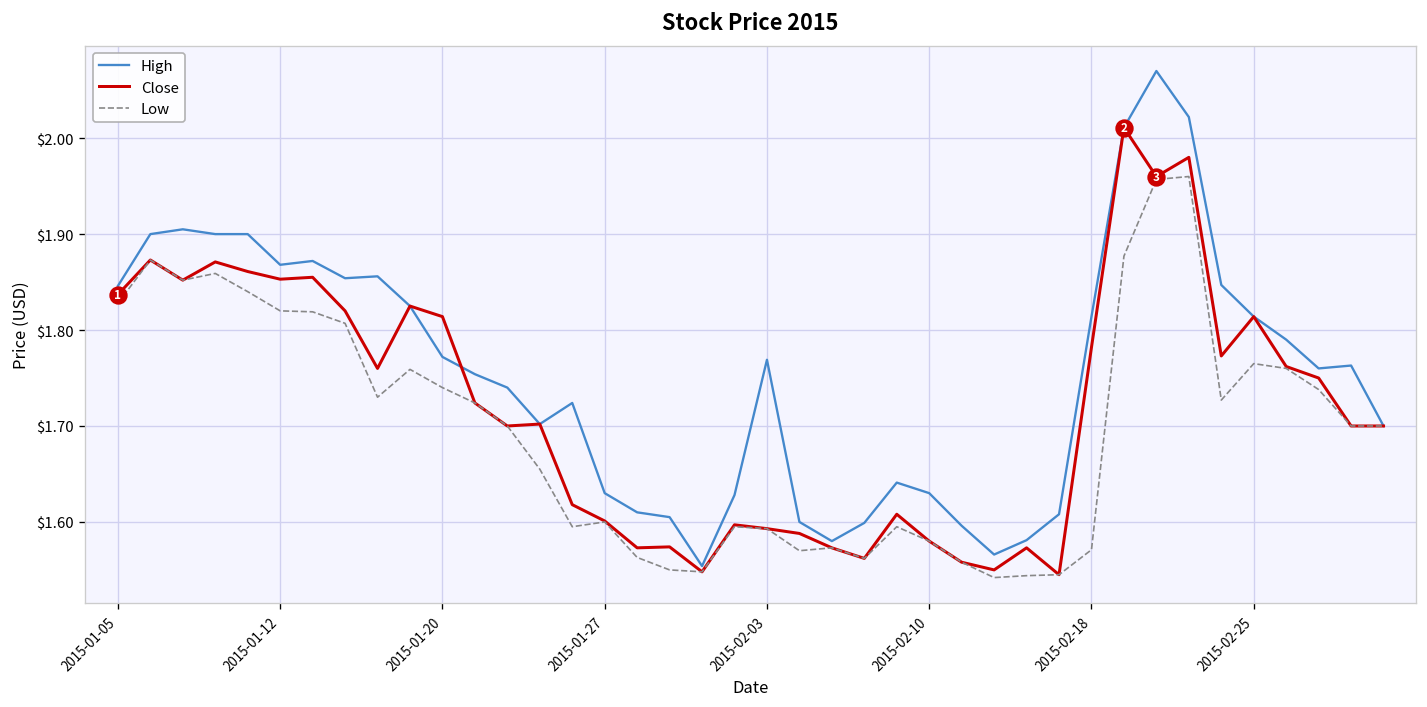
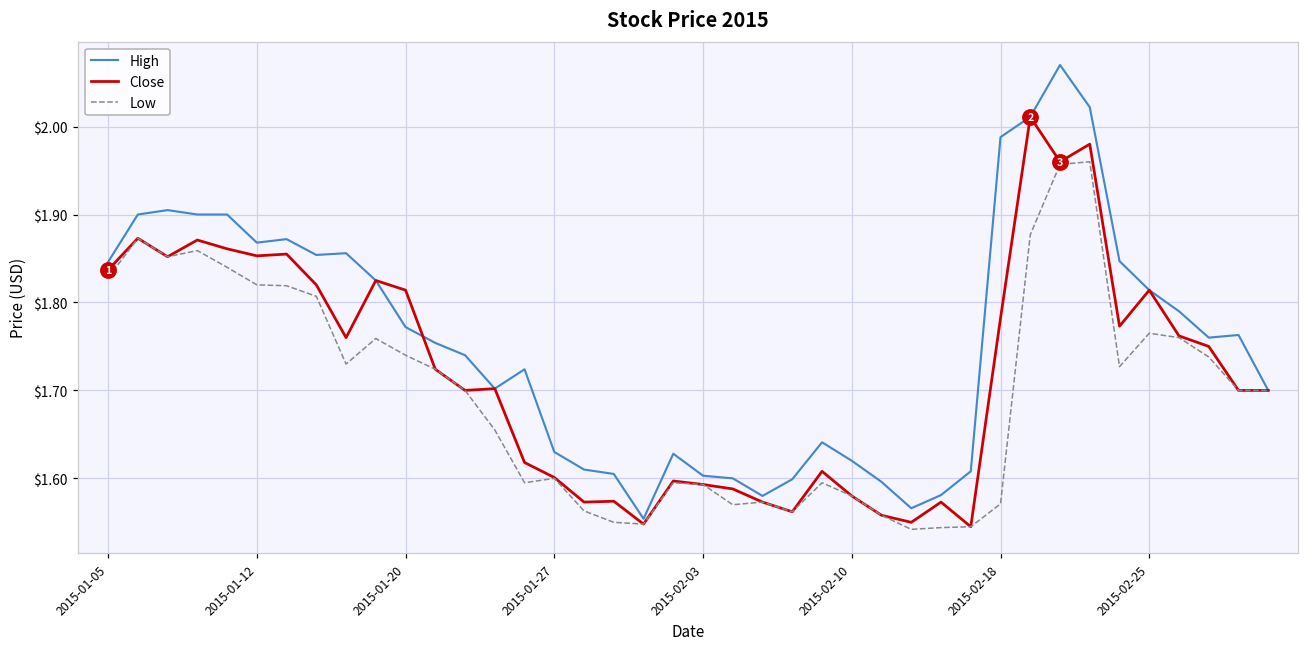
  {
    "High": {
      "2015-01-05": "$1.85",
      "2015-01-12": "$1.87",
      "2015-01-20": "$1.77",
      "2015-01-27": "$1.63",
-     "2015-02-03": "$1.77",
-     "2015-02-10": "$1.63",
-     "2015-02-18": "$1.81"
+     "2015-02-03": "$1.60",
+     "2015-02-10": "$1.62",
+     "2015-02-18": "$1.99"
    },
    "Low": {
      "2015-01-05": "$1.83",
      "2015-01-12": "$1.82",
      "2015-01-20": "$1.74",
      "2015-02-18": "$1.57",
      "2015-02-25": "$1.77"
    }
  }
